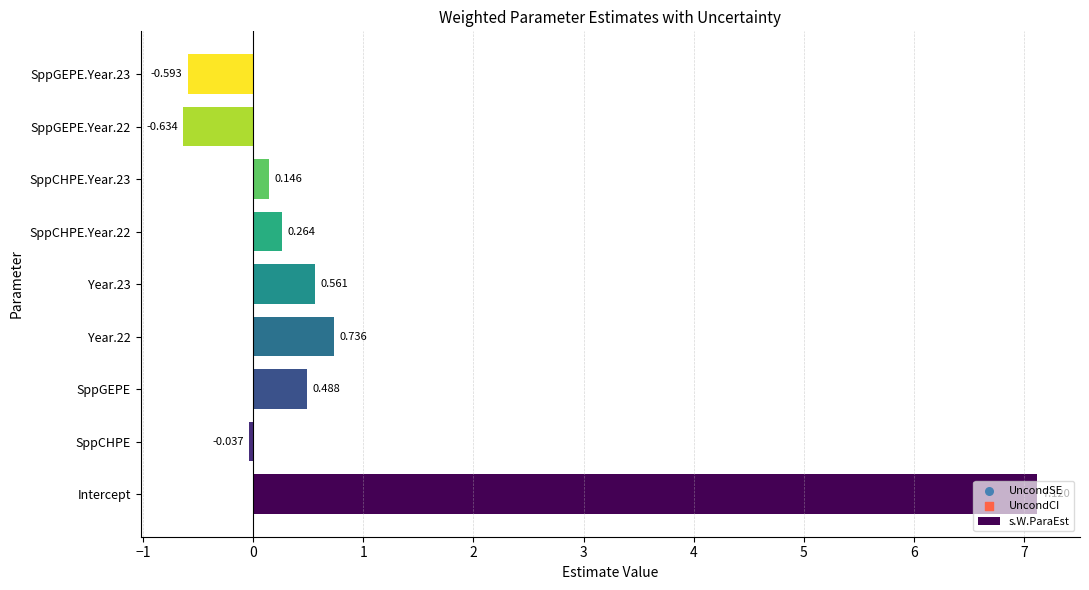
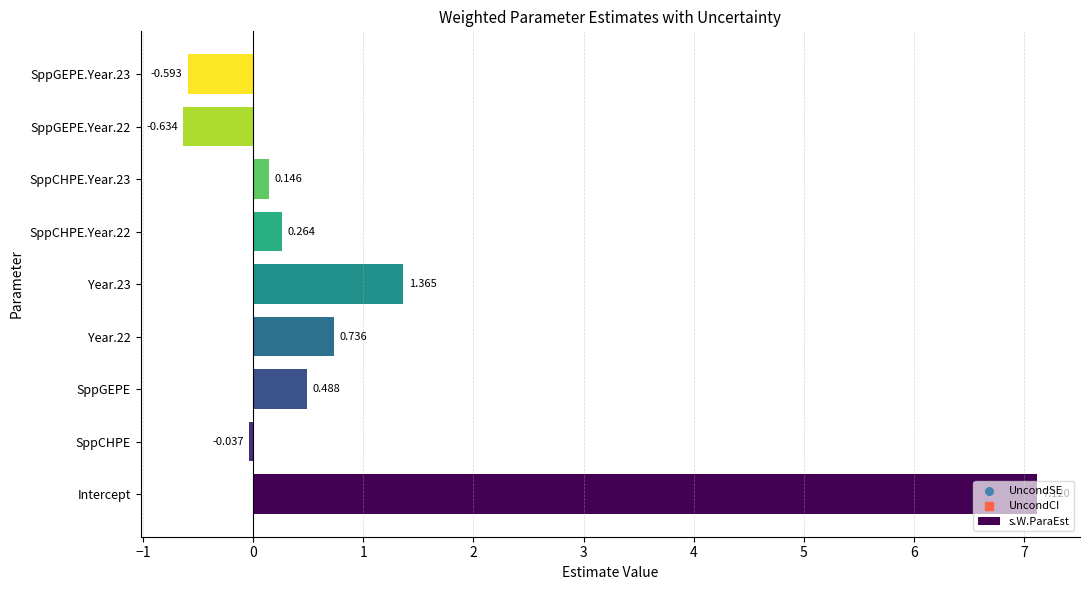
  {
    "SppGEPE.Year.23": -0.593,
    "SppGEPE.Year.22": -0.634,
    "SppCHPE.Year.23": 0.146,
    "SppCHPE.Year.22": 0.264,
-   "Year.23": 0.561,
+   "Year.23": 1.365,
    "Year.22": 0.736,
    "SppGEPE": 0.488,
    "SppCHPE": -0.037
  }
